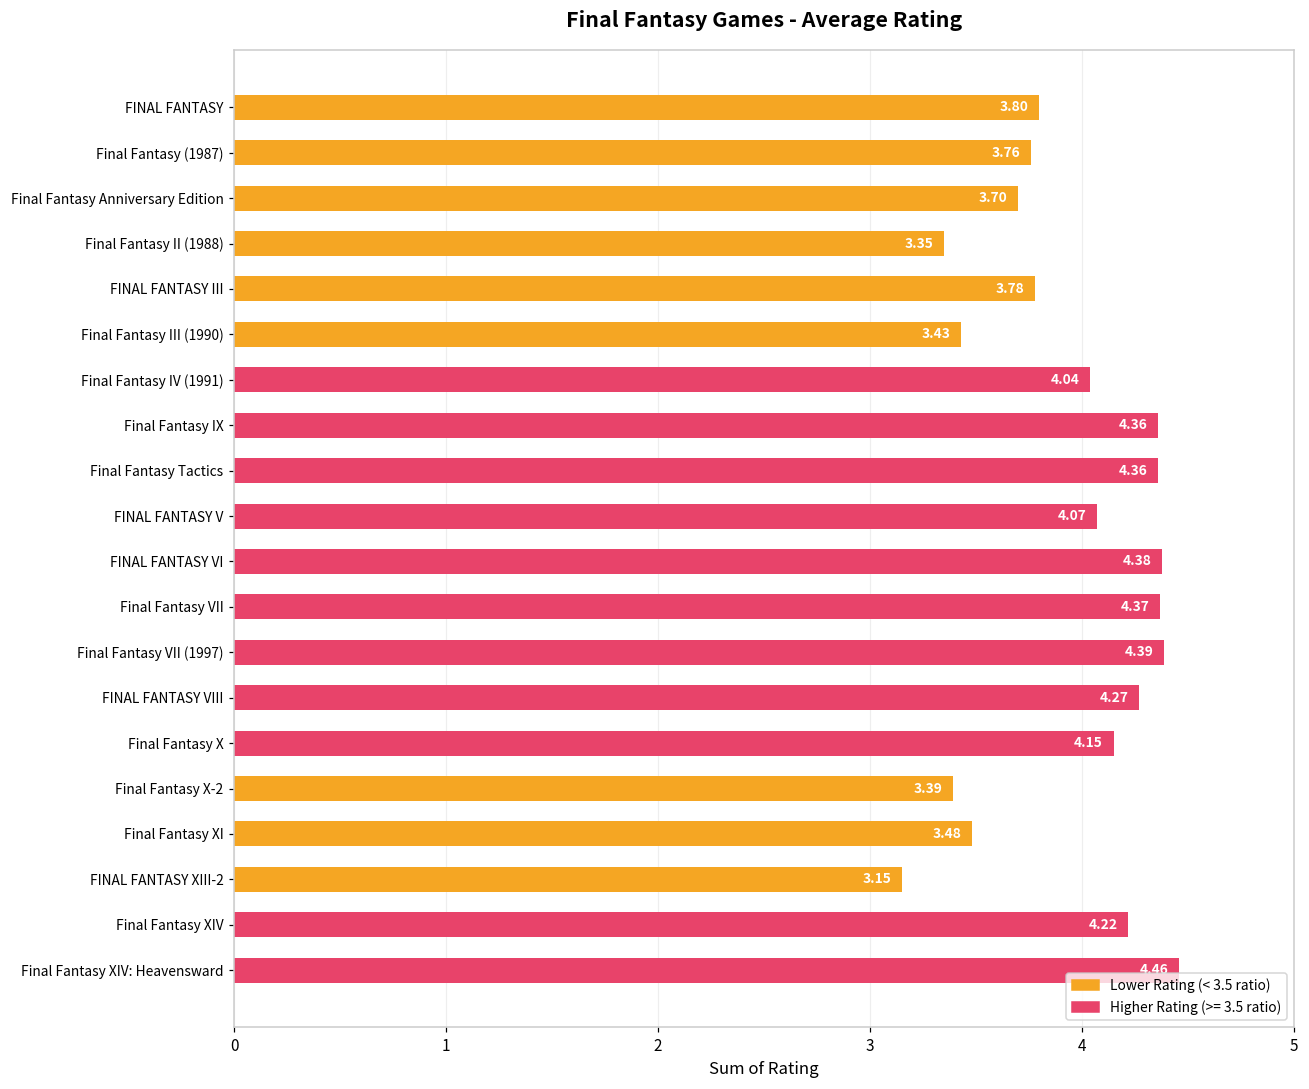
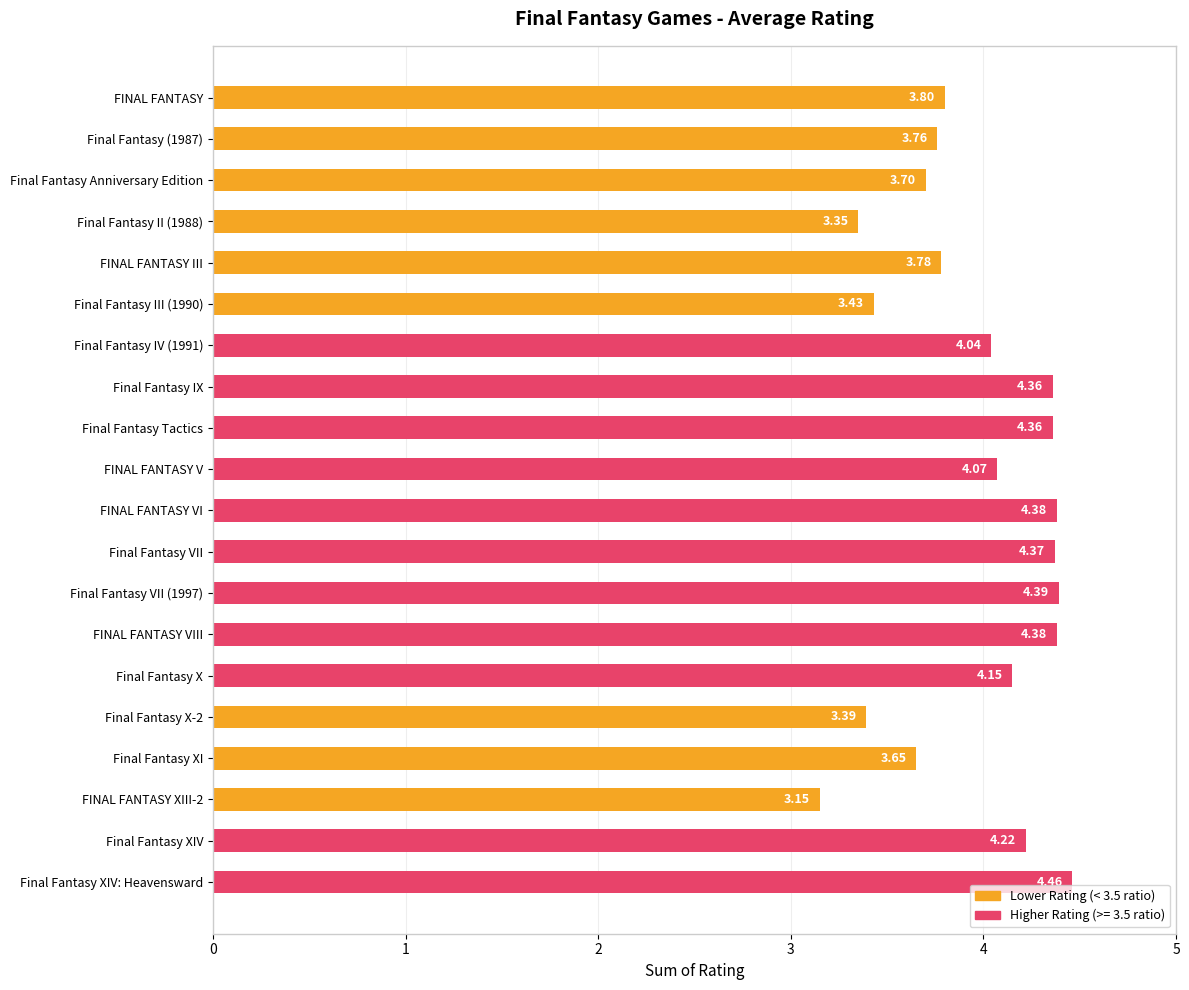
  {
    "FINAL FANTASY": 3.80,
    "Final Fantasy (1987)": 3.76,
    "Final Fantasy Anniversary Edition": 3.70,
    "Final Fantasy II (1988)": 3.35,
    "FINAL FANTASY III": 3.78,
    "Final Fantasy III (1990)": 3.43,
    "Final Fantasy IV (1991)": 4.04,
    "Final Fantasy IX": 4.36,
    "Final Fantasy Tactics": 4.36,
    "FINAL FANTASY V": 4.07,
    "FINAL FANTASY VI": 4.38,
    "Final Fantasy VII": 4.37,
    "Final Fantasy VII (1997)": 4.39,
-   "FINAL FANTASY VIII": 4.27,
+   "FINAL FANTASY VIII": 4.38,
    "Final Fantasy X": 4.15,
    "Final Fantasy X-2": 3.39,
-   "Final Fantasy XI": 3.48,
+   "Final Fantasy XI": 3.65,
    "FINAL FANTASY XIII-2": 3.15,
    "Final Fantasy XIV": 4.22
  }
